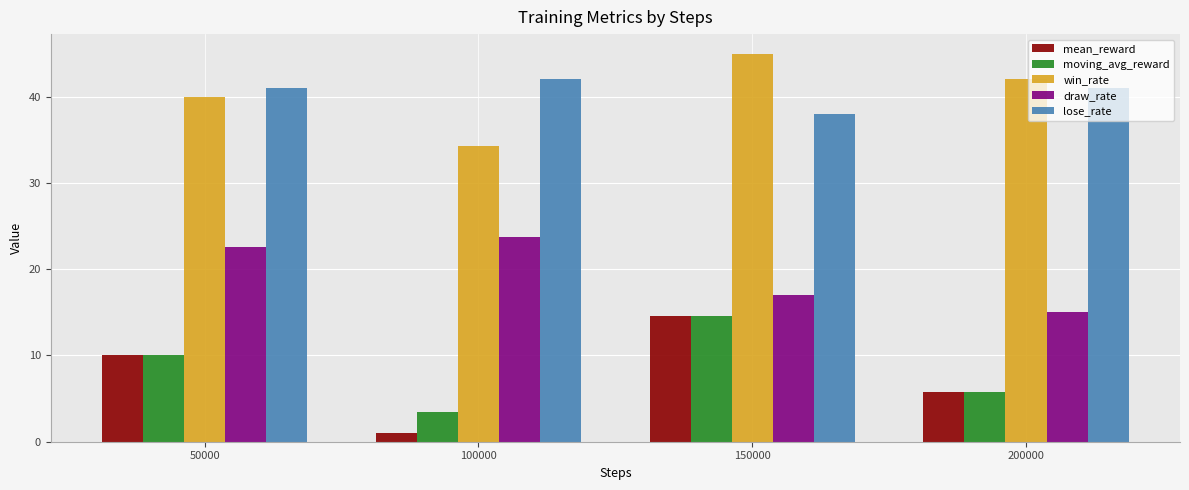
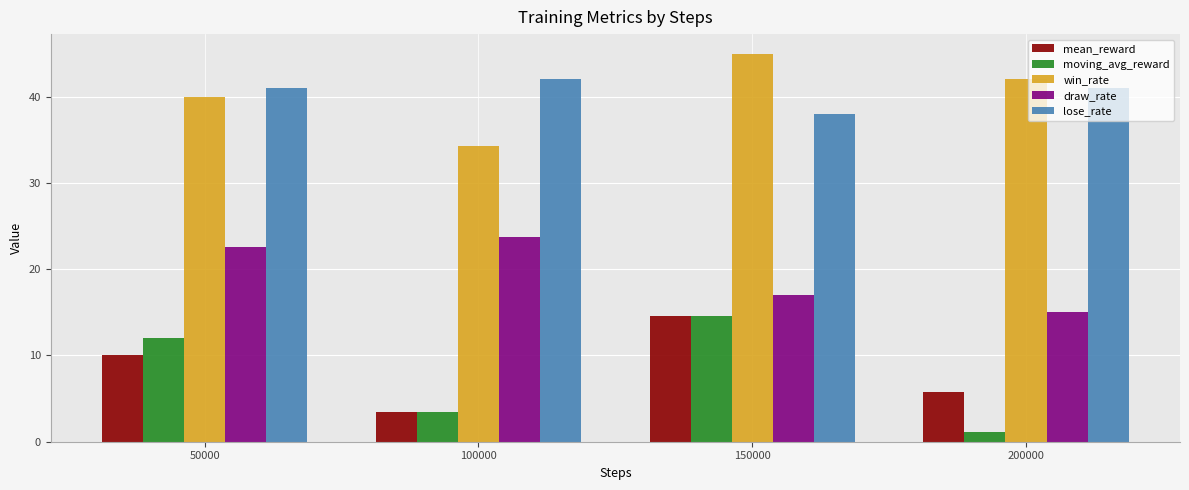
  {
    "mean_reward": {
      "50000": 10,
-     "100000": 1,
+     "100000": 3,
      "150000": 15,
      "200000": 6
    },
    "moving_avg_reward": {
-     "50000": 10,
+     "50000": 12,
      "100000": 3,
      "150000": 15,
-     "200000": 6
+     "200000": 1
    },
    "win_rate": {
      "50000": 40,
      "100000": 34,
      "150000": 45,
      "200000": 42
    },
    "draw_rate": {
      "50000": 23,
      "100000": 24,
      "150000": 17,
      "200000": 15
    },
    "lose_rate": {
      "50000": 41,
      "100000": 42,
      "150000": 38
    }
  }
